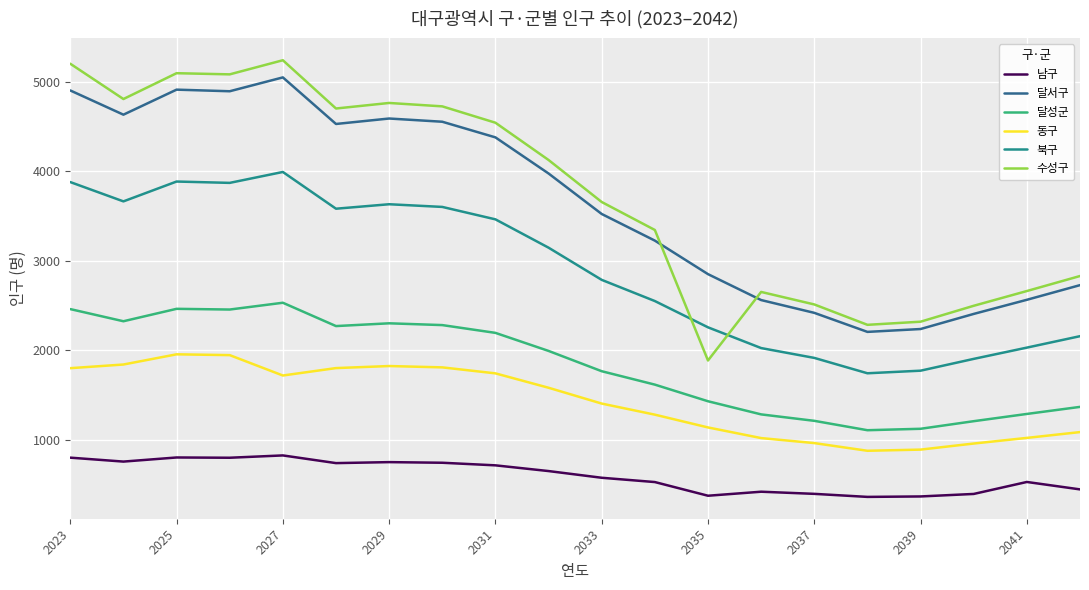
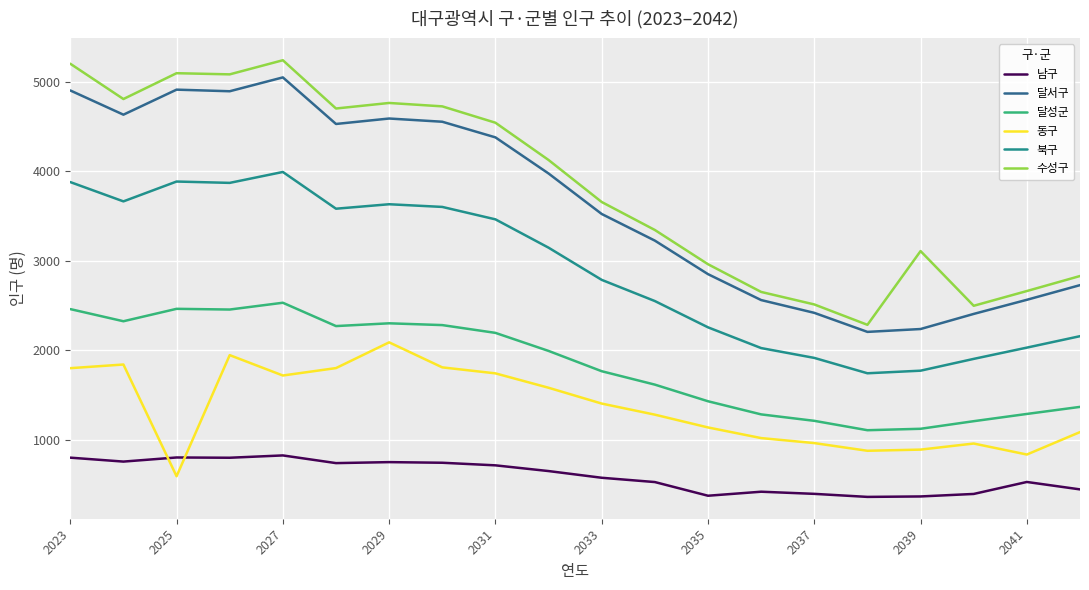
  {
    "남구": {
      "2023": 800,
      "2025": 800,
      "2027": 800,
      "2029": 700,
      "2031": 700,
      "2033": 600,
      "2035": 400,
      "2037": 400,
      "2039": 400,
      "2041": 500
    },
    "동구": {
      "2023": 1800,
-     "2025": 2000,
+     "2025": 600,
      "2027": 1700,
-     "2029": 1800,
+     "2029": 2100,
      "2031": 1700,
      "2033": 1400,
      "2035": 1100,
      "2037": 1000,
      "2039": 900,
-     "2041": 1000
+     "2041": 800
    },
    "수성구": {
      "2023": 5200,
      "2025": 5100,
      "2027": 5200,
      "2029": 4800,
      "2031": 4500,
      "2033": 3700,
-     "2035": 1900,
+     "2035": 3000,
      "2037": 2500,
-     "2039": 2300,
+     "2039": 3100,
      "2041": 2700
    }
  }
